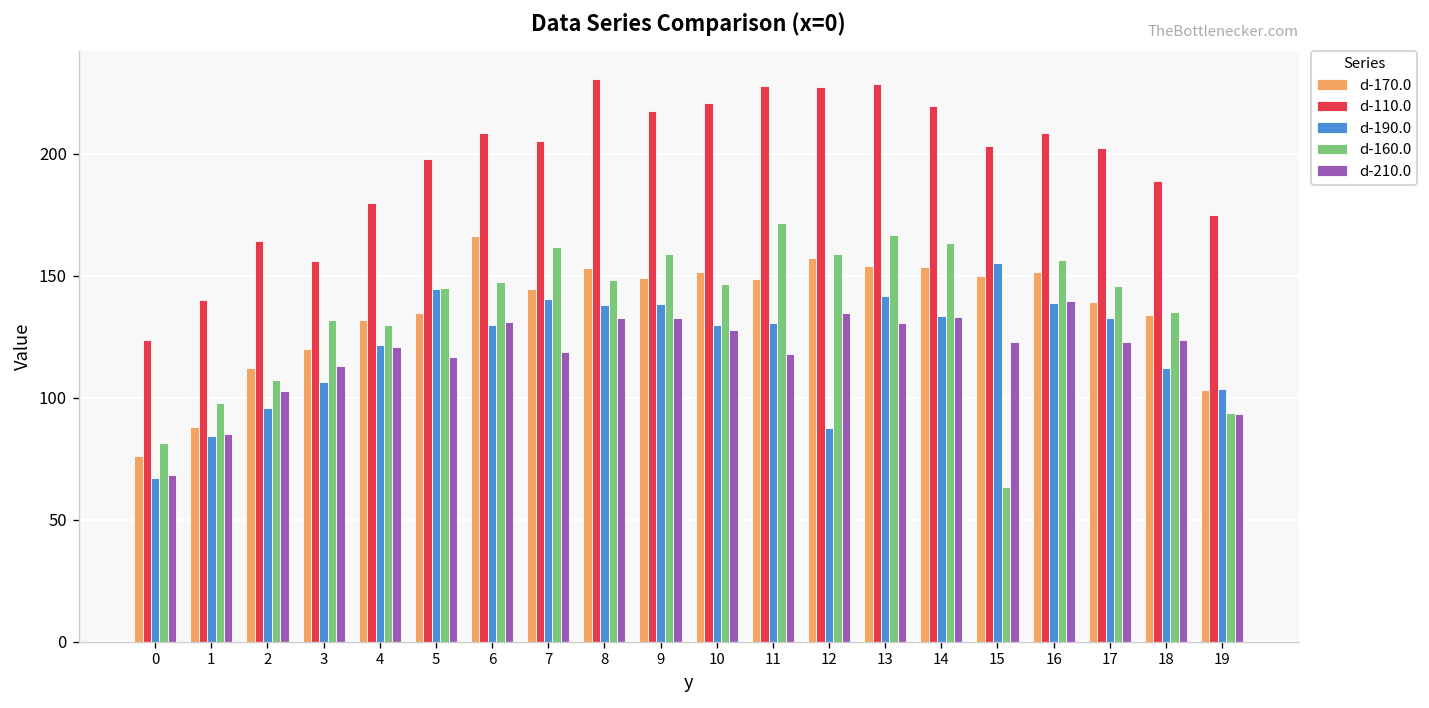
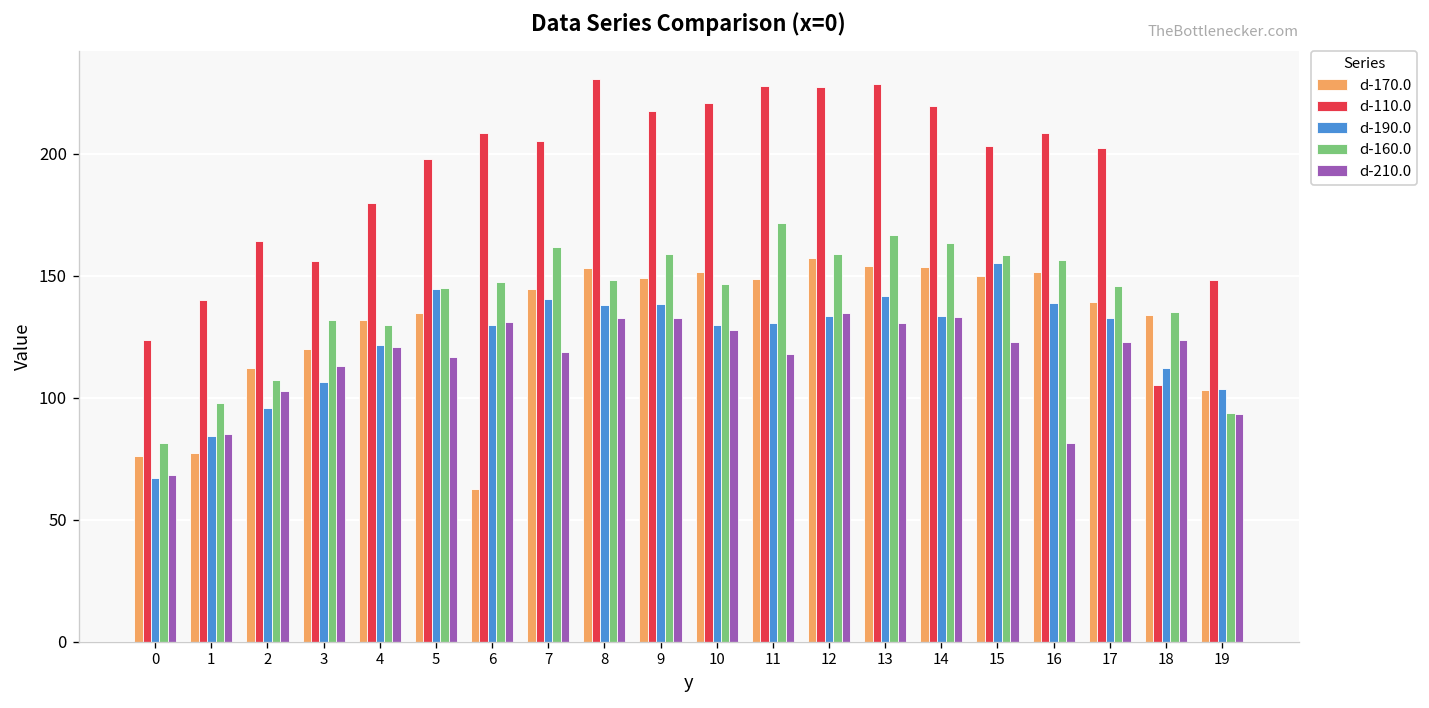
  {
    "d-170.0": {
      "0": 76,
-     "1": 88,
+     "1": 77,
      "2": 112,
      "3": 120,
      "4": 132,
      "5": 135,
-     "6": 166,
+     "6": 63,
      "7": 145,
      "8": 153,
      "9": 149,
      "10": 152,
      "11": 149,
      "12": 157,
      "13": 154,
      "14": 154,
      "15": 150,
      "16": 151,
      "17": 139,
      "18": 134,
      "19": 103
    },
    "d-110.0": {
      "0": 124,
      "1": 140,
      "2": 164,
      "3": 156,
      "4": 180,
      "5": 198,
      "6": 208,
      "7": 205,
      "8": 231,
      "9": 217,
      "10": 221,
      "11": 228,
      "12": 227,
      "13": 229,
      "14": 220,
      "15": 203,
      "16": 208,
      "17": 202,
-     "18": 189,
-     "19": 175
+     "18": 105,
+     "19": 148
    },
    "d-190.0": {
      "0": 67,
      "1": 84,
      "2": 96,
      "3": 106,
      "4": 122,
      "5": 145,
      "6": 130,
      "7": 141,
      "8": 138,
      "9": 139,
      "10": 130,
      "11": 131,
-     "12": 88,
+     "12": 134,
      "13": 142,
      "14": 133,
      "15": 155,
      "16": 139,
      "17": 133,
      "18": 112,
      "19": 103
    },
    "d-160.0": {
      "0": 82,
      "1": 98,
      "2": 107,
      "3": 132,
      "4": 130,
      "5": 145,
      "6": 147,
      "7": 162,
      "8": 148,
      "9": 159,
      "10": 147,
      "11": 172,
      "12": 159,
      "13": 167,
      "14": 164,
-     "15": 63,
+     "15": 159,
      "16": 156,
      "17": 146,
      "18": 135,
      "19": 94
    },
    "d-210.0": {
      "0": 68,
      "1": 85,
      "2": 103,
      "3": 113,
      "4": 121,
      "5": 117,
      "6": 131,
      "7": 119,
      "8": 133,
      "9": 133,
      "10": 128,
      "11": 118,
      "12": 135,
      "13": 131,
      "14": 133,
      "15": 123,
-     "16": 140,
+     "16": 82,
      "17": 123,
      "18": 124,
      "19": 93
    }
  }
